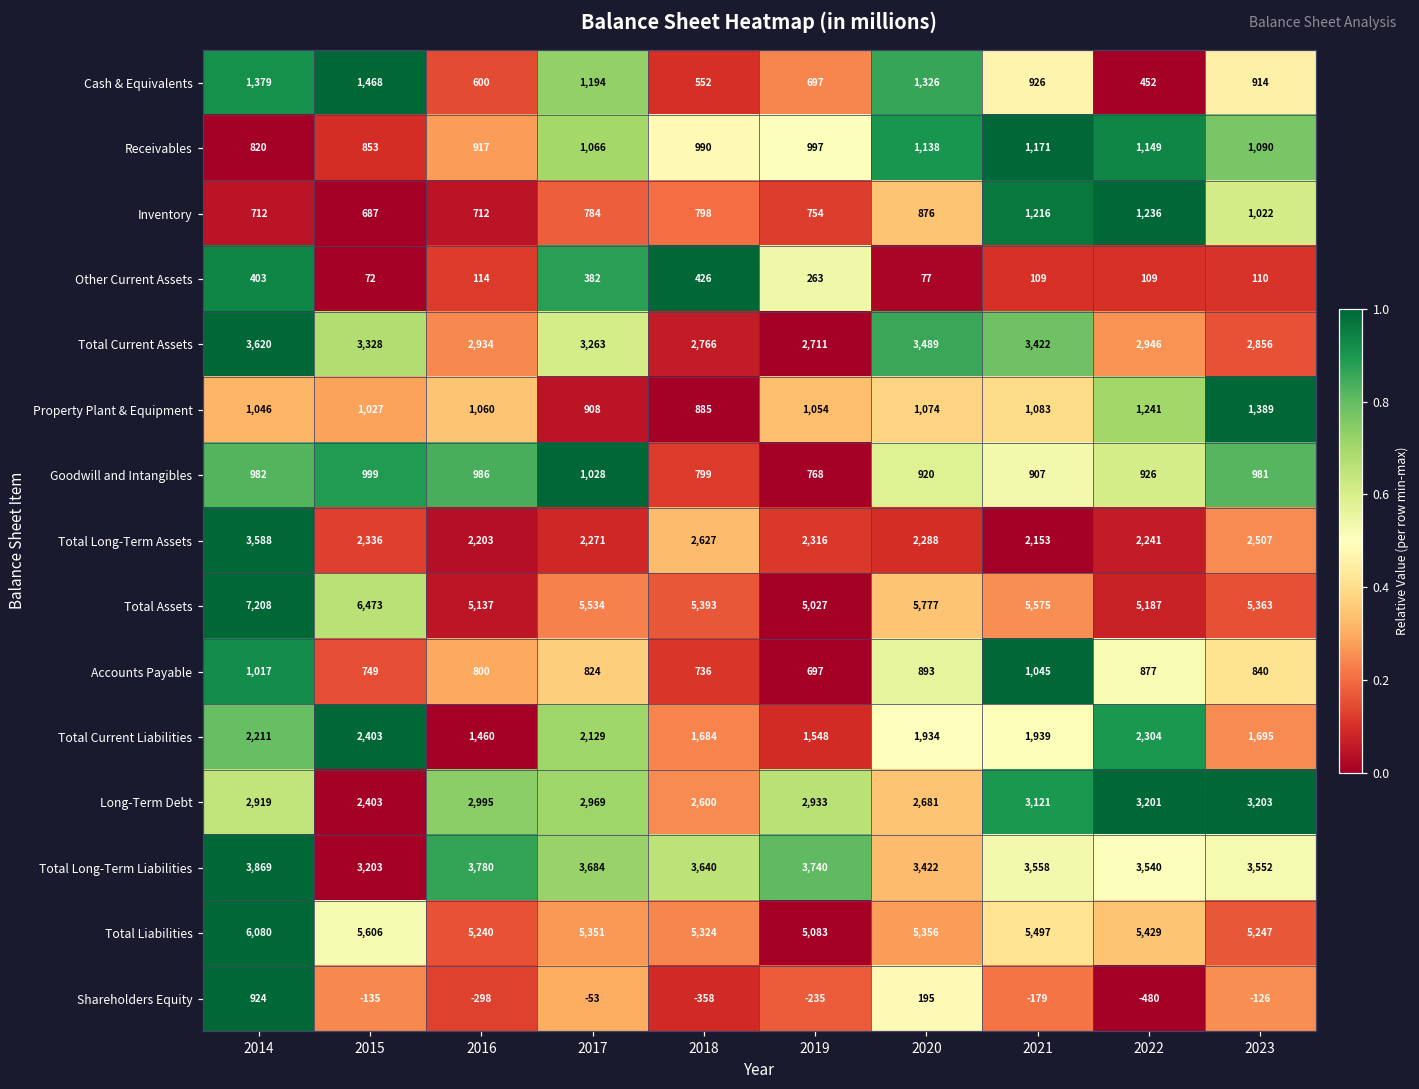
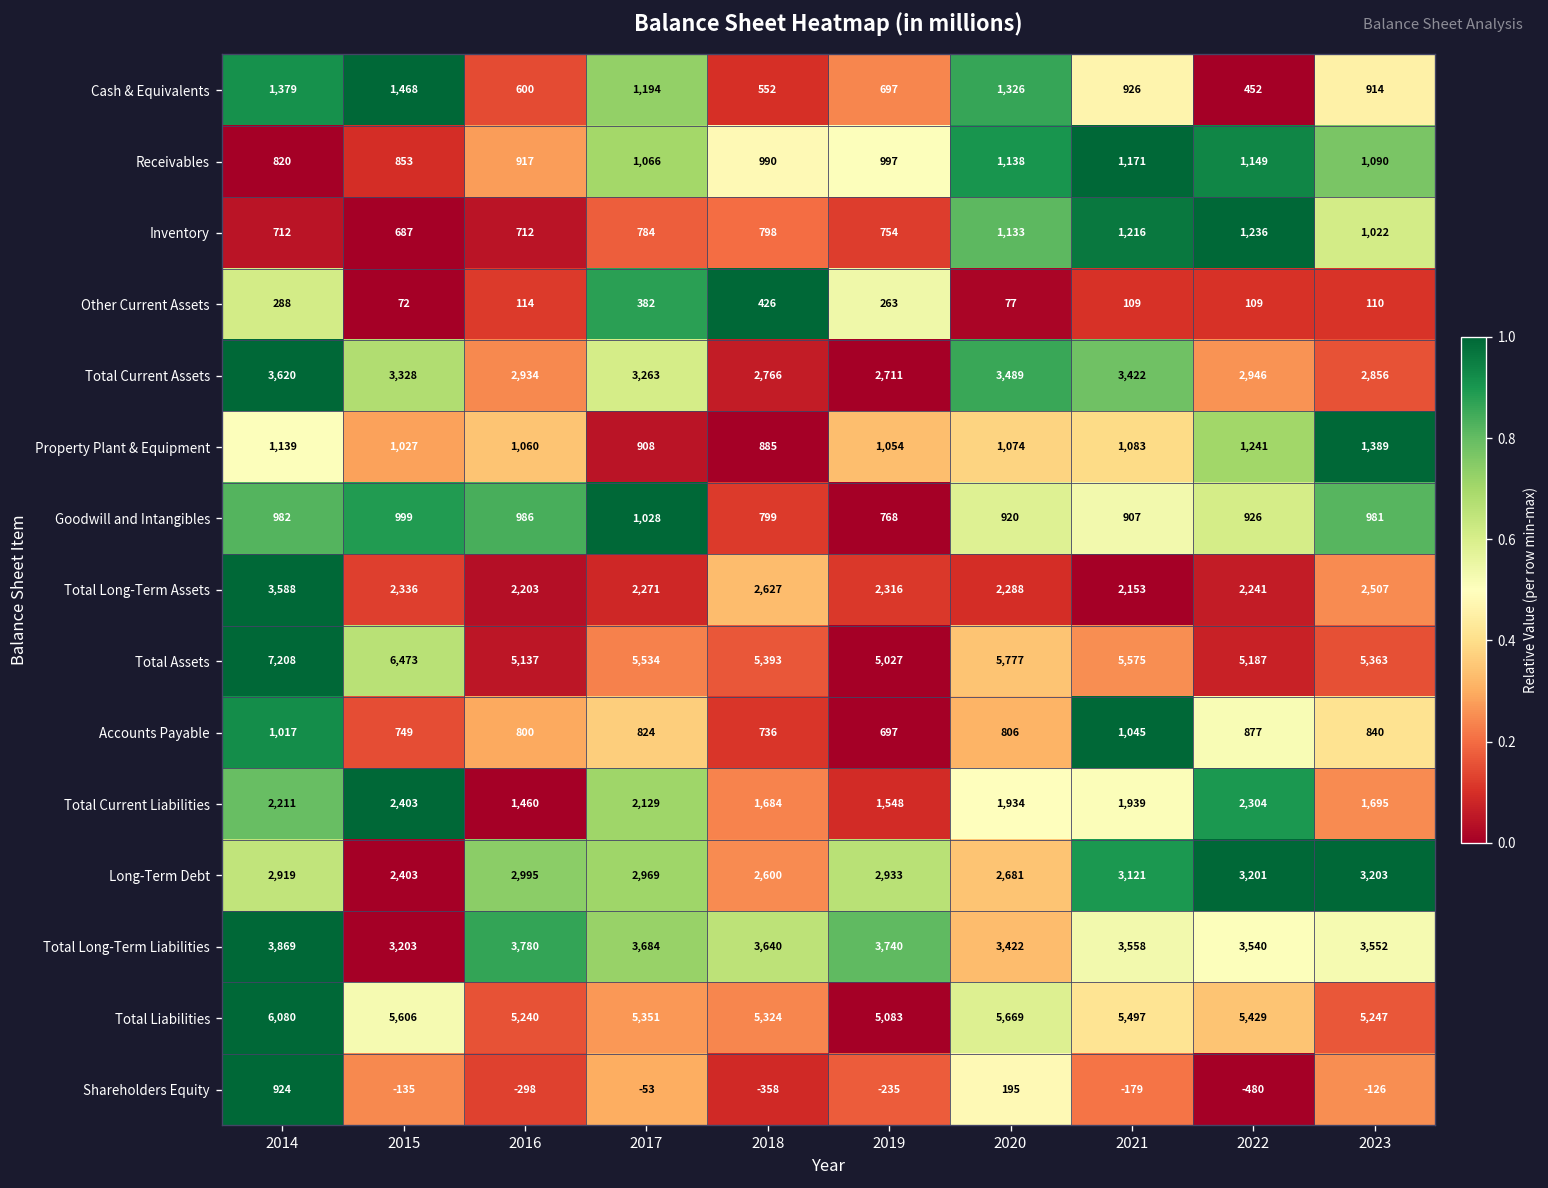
  {
    "Cash & Equivalents": {
      "2014": "1,379",
      "2015": "1,468",
      "2016": "600",
      "2017": "1,194",
      "2018": "552",
      "2019": "697",
      "2020": "1,326",
      "2021": "926",
      "2022": "452",
      "2023": "914"
    },
    "Receivables": {
      "2014": "820",
      "2015": "853",
      "2016": "917",
      "2017": "1,066",
      "2018": "990",
      "2019": "997",
      "2020": "1,138",
      "2021": "1,171",
      "2022": "1,149",
      "2023": "1,090"
    },
    "Inventory": {
      "2014": "712",
      "2015": "687",
      "2016": "712",
      "2017": "784",
      "2018": "798",
      "2019": "754",
-     "2020": "876",
+     "2020": "1,133",
      "2021": "1,216",
      "2022": "1,236",
      "2023": "1,022"
    },
    "Other Current Assets": {
-     "2014": "403",
+     "2014": "288",
      "2015": "72",
      "2016": "114",
      "2017": "382",
      "2018": "426",
      "2019": "263",
      "2020": "77",
      "2021": "109",
      "2022": "109",
      "2023": "110"
    },
    "Total Current Assets": {
      "2014": "3,620",
      "2015": "3,328",
      "2016": "2,934",
      "2017": "3,263",
      "2018": "2,766",
      "2019": "2,711",
      "2020": "3,489",
      "2021": "3,422",
      "2022": "2,946",
      "2023": "2,856"
    },
    "Property Plant & Equipment": {
-     "2014": "1,046",
+     "2014": "1,139",
      "2015": "1,027",
      "2016": "1,060",
      "2017": "908",
      "2018": "885",
      "2019": "1,054",
      "2020": "1,074",
      "2021": "1,083",
      "2022": "1,241",
      "2023": "1,389"
    },
    "Goodwill and Intangibles": {
      "2014": "982",
      "2015": "999",
      "2016": "986",
      "2017": "1,028",
      "2018": "799",
      "2019": "768",
      "2020": "920",
      "2021": "907",
      "2022": "926",
      "2023": "981"
    },
    "Total Long-Term Assets": {
      "2014": "3,588",
      "2015": "2,336",
      "2016": "2,203",
      "2017": "2,271",
      "2018": "2,627",
      "2019": "2,316",
      "2020": "2,288",
      "2021": "2,153",
      "2022": "2,241",
      "2023": "2,507"
    },
    "Total Assets": {
      "2014": "7,208",
      "2015": "6,473",
      "2016": "5,137",
      "2017": "5,534",
      "2018": "5,393",
      "2019": "5,027",
      "2020": "5,777",
      "2021": "5,575",
      "2022": "5,187",
      "2023": "5,363"
    },
    "Accounts Payable": {
      "2014": "1,017",
      "2015": "749",
      "2016": "800",
      "2017": "824",
      "2018": "736",
      "2019": "697",
-     "2020": "893",
+     "2020": "806",
      "2021": "1,045",
      "2022": "877",
      "2023": "840"
    },
    "Total Current Liabilities": {
      "2014": "2,211",
      "2015": "2,403",
      "2016": "1,460",
      "2017": "2,129",
      "2018": "1,684",
      "2019": "1,548",
      "2020": "1,934",
      "2021": "1,939",
      "2022": "2,304",
      "2023": "1,695"
    },
    "Long-Term Debt": {
      "2014": "2,919",
      "2015": "2,403",
      "2016": "2,995",
      "2017": "2,969",
      "2018": "2,600",
      "2019": "2,933",
      "2020": "2,681",
      "2021": "3,121",
      "2022": "3,201",
      "2023": "3,203"
    },
    "Total Long-Term Liabilities": {
      "2014": "3,869",
      "2015": "3,203",
      "2016": "3,780",
      "2017": "3,684",
      "2018": "3,640",
      "2019": "3,740",
      "2020": "3,422",
      "2021": "3,558",
      "2022": "3,540",
      "2023": "3,552"
    },
    "Total Liabilities": {
      "2014": "6,080",
      "2015": "5,606",
      "2016": "5,240",
      "2017": "5,351",
      "2018": "5,324",
      "2019": "5,083",
-     "2020": "5,356",
+     "2020": "5,669",
      "2021": "5,497",
      "2022": "5,429",
      "2023": "5,247"
    },
    "Shareholders Equity": {
      "2014": "924",
      "2015": "-135",
      "2016": "-298",
      "2017": "-53",
      "2018": "-358",
      "2019": "-235",
      "2020": "195",
      "2021": "-179",
      "2022": "-480",
      "2023": "-126"
    }
  }
